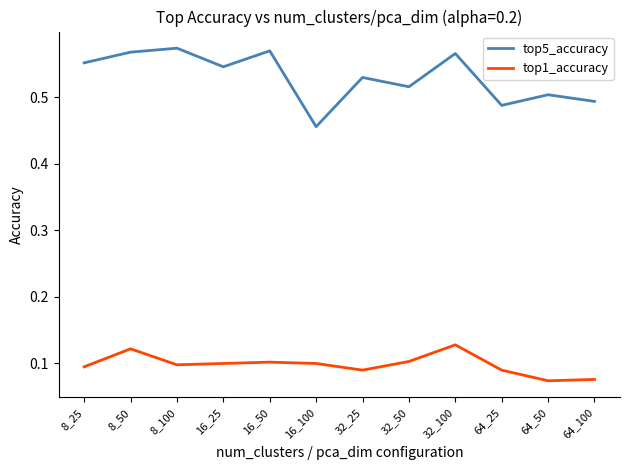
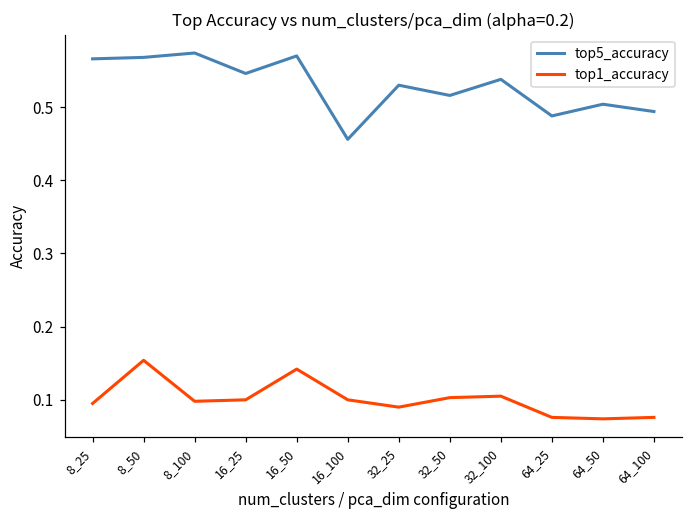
  {
    "top5_accuracy": {
-     "8_25": 0.55,
+     "8_25": 0.57,
      "8_50": 0.57,
      "8_100": 0.57,
      "16_25": 0.55,
      "16_50": 0.57,
      "16_100": 0.46,
      "32_25": 0.53,
      "32_50": 0.52,
-     "32_100": 0.57,
+     "32_100": 0.54,
      "64_25": 0.49,
      "64_50": 0.50,
      "64_100": 0.49
    },
    "top1_accuracy": {
      "8_25": 0.10,
-     "8_50": 0.12,
+     "8_50": 0.15,
      "8_100": 0.10,
      "16_25": 0.10,
-     "16_50": 0.10,
+     "16_50": 0.14,
      "16_100": 0.10,
      "32_25": 0.09,
      "32_50": 0.10,
-     "32_100": 0.13,
-     "64_25": 0.09,
+     "32_100": 0.11,
+     "64_25": 0.08,
      "64_50": 0.07,
      "64_100": 0.08
    }
  }
